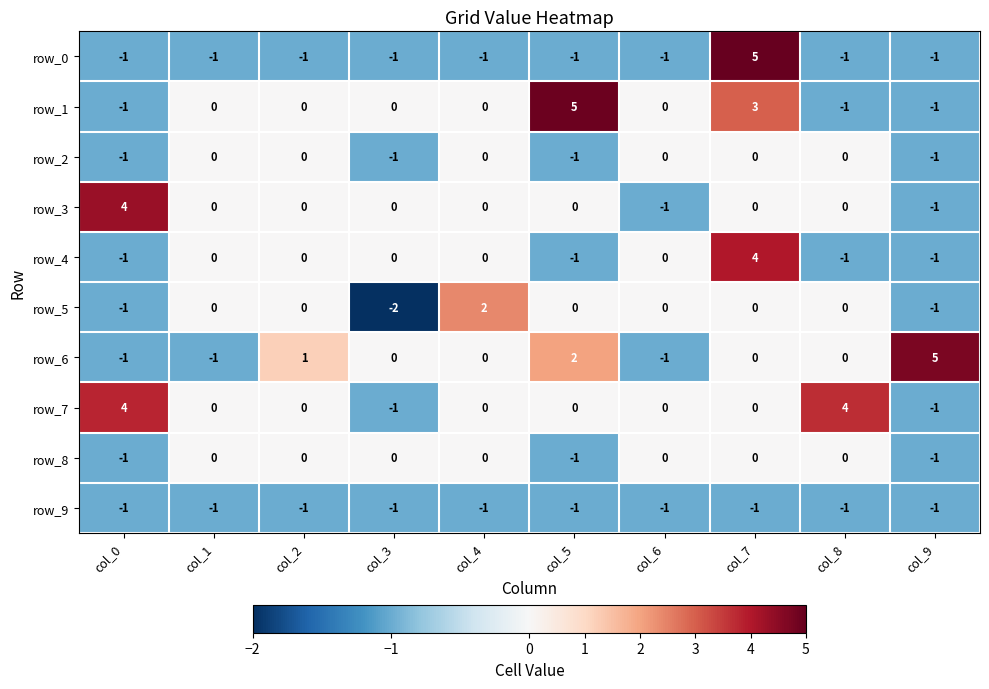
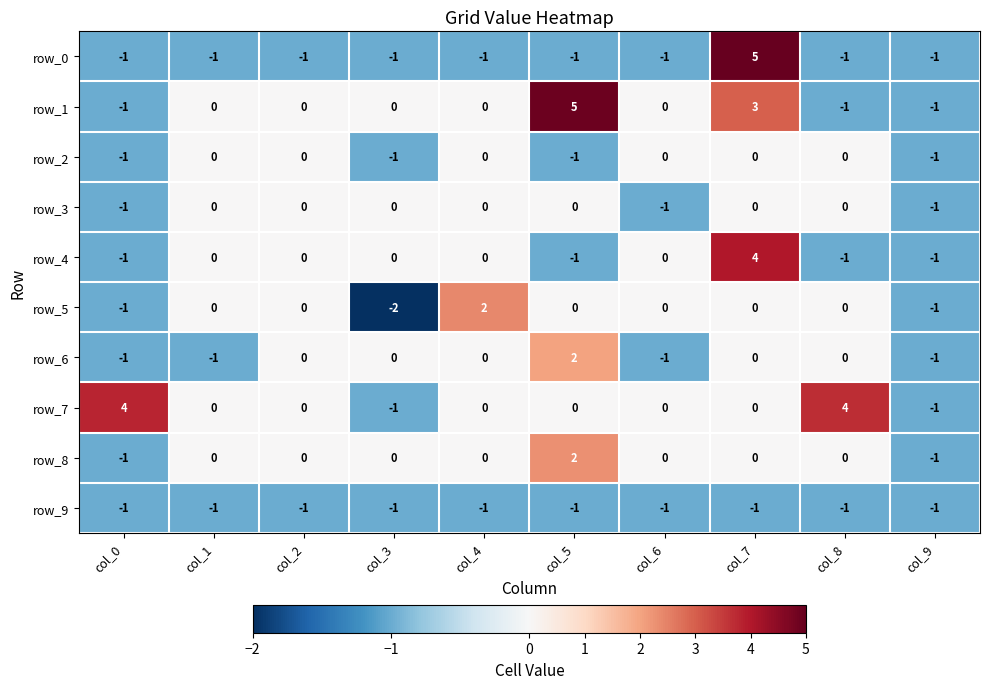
  {
    "row_0": {
      "col_0": -1,
      "col_1": -1,
      "col_2": -1,
      "col_3": -1,
      "col_4": -1,
      "col_5": -1,
      "col_6": -1,
      "col_7": 5,
      "col_8": -1,
      "col_9": -1
    },
    "row_1": {
      "col_0": -1,
      "col_1": 0,
      "col_2": 0,
      "col_3": 0,
      "col_4": 0,
      "col_5": 5,
      "col_6": 0,
      "col_7": 3,
      "col_8": -1,
      "col_9": -1
    },
    "row_2": {
      "col_0": -1,
      "col_1": 0,
      "col_2": 0,
      "col_3": -1,
      "col_4": 0,
      "col_5": -1,
      "col_6": 0,
      "col_7": 0,
      "col_8": 0,
      "col_9": -1
    },
    "row_3": {
-     "col_0": 4,
+     "col_0": -1,
      "col_1": 0,
      "col_2": 0,
      "col_3": 0,
      "col_4": 0,
      "col_5": 0,
      "col_6": -1,
      "col_7": 0,
      "col_8": 0,
      "col_9": -1
    },
    "row_4": {
      "col_0": -1,
      "col_1": 0,
      "col_2": 0,
      "col_3": 0,
      "col_4": 0,
      "col_5": -1,
      "col_6": 0,
      "col_7": 4,
      "col_8": -1,
      "col_9": -1
    },
    "row_5": {
      "col_0": -1,
      "col_1": 0,
      "col_2": 0,
      "col_3": -2,
      "col_4": 2,
      "col_5": 0,
      "col_6": 0,
      "col_7": 0,
      "col_8": 0,
      "col_9": -1
    },
    "row_6": {
      "col_0": -1,
      "col_1": -1,
-     "col_2": 1,
+     "col_2": 0,
      "col_3": 0,
      "col_4": 0,
      "col_5": 2,
      "col_6": -1,
      "col_7": 0,
      "col_8": 0,
-     "col_9": 5
+     "col_9": -1
    },
    "row_7": {
      "col_0": 4,
      "col_1": 0,
      "col_2": 0,
      "col_3": -1,
      "col_4": 0,
      "col_5": 0,
      "col_6": 0,
      "col_7": 0,
      "col_8": 4,
      "col_9": -1
    },
    "row_8": {
      "col_0": -1,
      "col_1": 0,
      "col_2": 0,
      "col_3": 0,
      "col_4": 0,
-     "col_5": -1,
+     "col_5": 2,
      "col_6": 0,
      "col_7": 0,
      "col_8": 0,
      "col_9": -1
    },
    "row_9": {
      "col_0": -1,
      "col_1": -1,
      "col_2": -1,
      "col_3": -1,
      "col_4": -1,
      "col_5": -1,
      "col_6": -1,
      "col_7": -1,
      "col_8": -1,
      "col_9": -1
    }
  }
